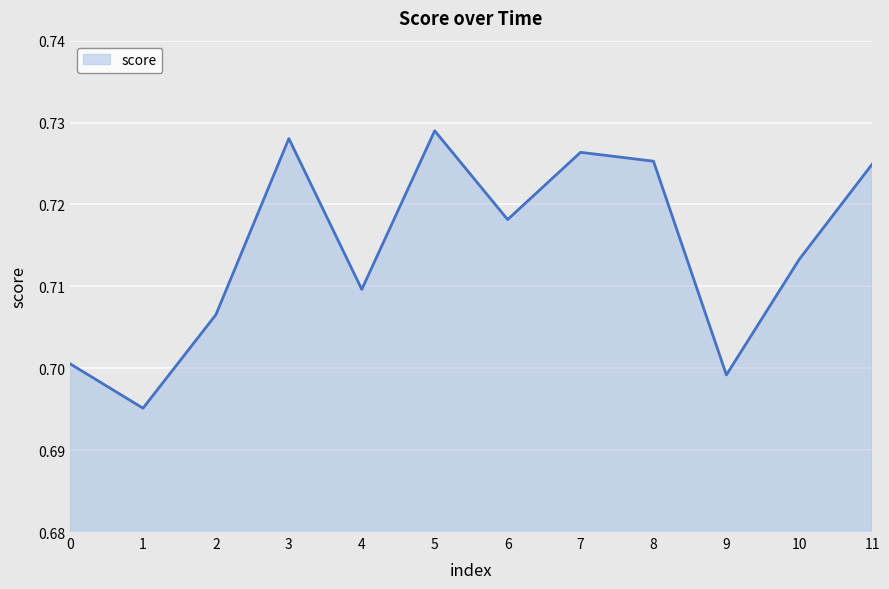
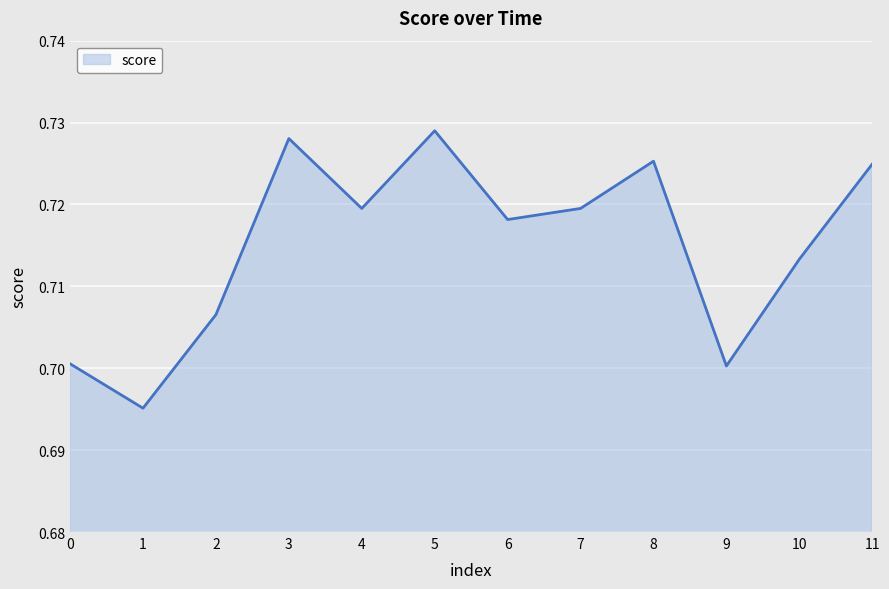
  {
    "0": 0.701,
    "1": 0.695,
    "2": 0.707,
    "3": 0.728,
-   "4": 0.710,
+   "4": 0.720,
    "5": 0.729,
    "6": 0.718,
-   "7": 0.726,
+   "7": 0.720,
    "8": 0.725,
-   "9": 0.699,
+   "9": 0.700,
    "10": 0.713,
    "11": 0.725
  }
